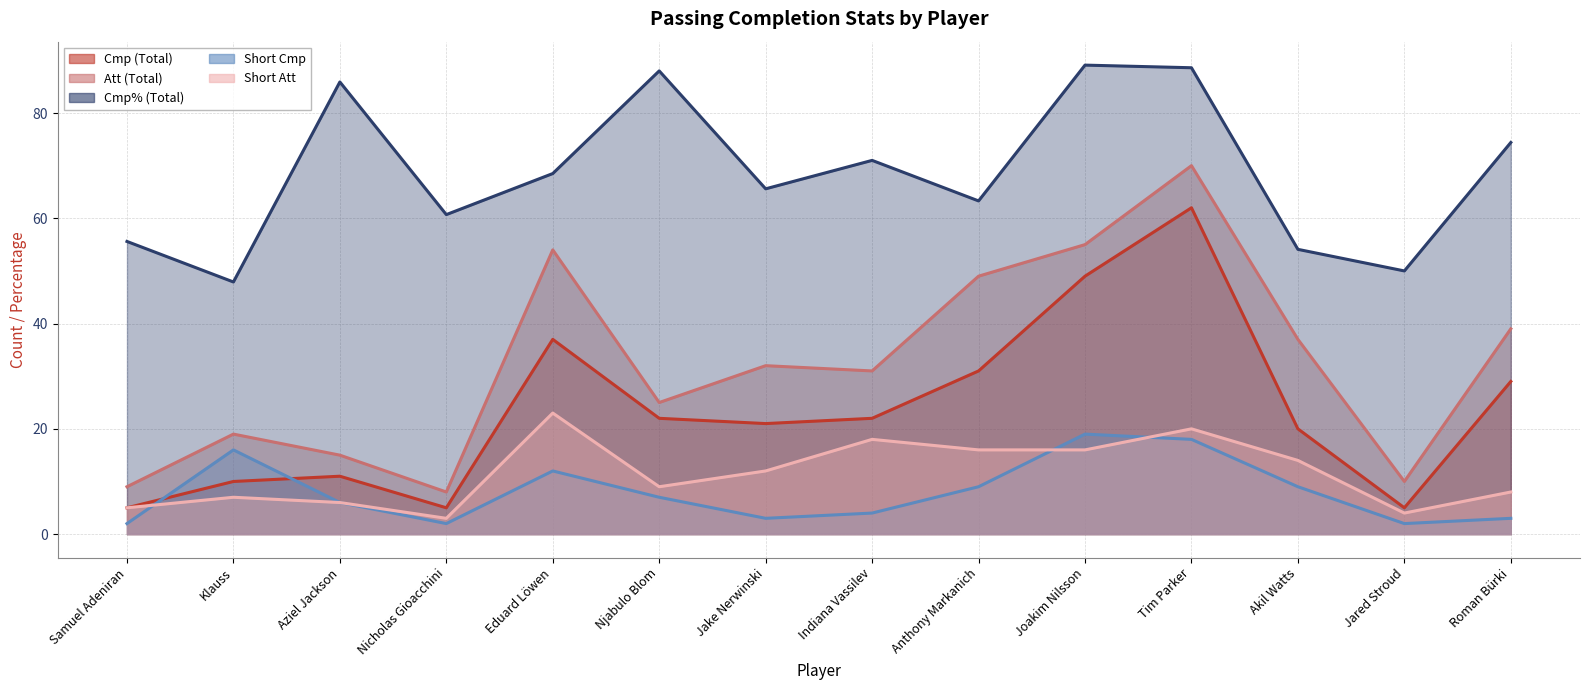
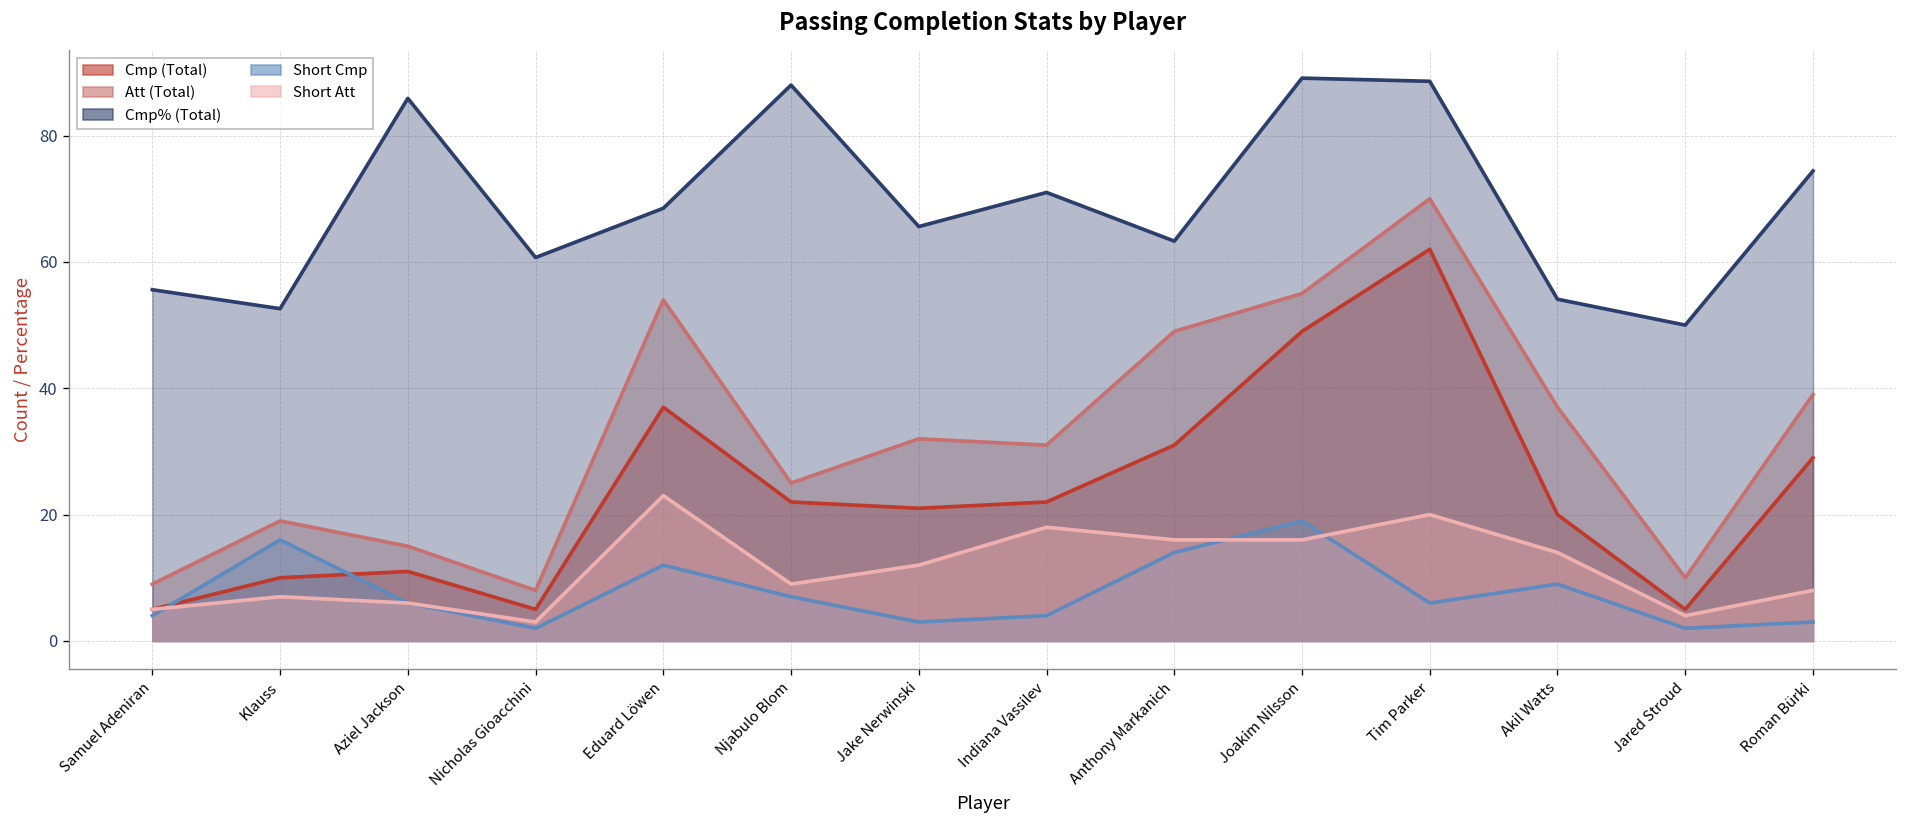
  {
    "Cmp% (Total)": {
      "Samuel Adeniran": 56,
-     "Klauss": 48,
+     "Klauss": 53,
      "Aziel Jackson": 86,
      "Nicholas Gioacchini": 61,
      "Eduard Löwen": 69,
      "Njabulo Blom": 88,
      "Jake Nerwinski": 66,
      "Indiana Vassilev": 71,
      "Anthony Markanich": 63,
      "Joakim Nilsson": 89,
      "Tim Parker": 89,
      "Akil Watts": 54,
      "Jared Stroud": 50,
      "Roman Bürki": 74
    },
    "Short Cmp": {
-     "Samuel Adeniran": 2,
+     "Samuel Adeniran": 4,
      "Klauss": 16,
      "Nicholas Gioacchini": 2,
      "Eduard Löwen": 12,
      "Njabulo Blom": 7,
      "Jake Nerwinski": 3,
      "Indiana Vassilev": 4,
-     "Anthony Markanich": 9,
+     "Anthony Markanich": 14,
      "Joakim Nilsson": 19,
-     "Tim Parker": 18,
+     "Tim Parker": 6,
      "Akil Watts": 9,
      "Jared Stroud": 2,
      "Roman Bürki": 3
    }
  }
